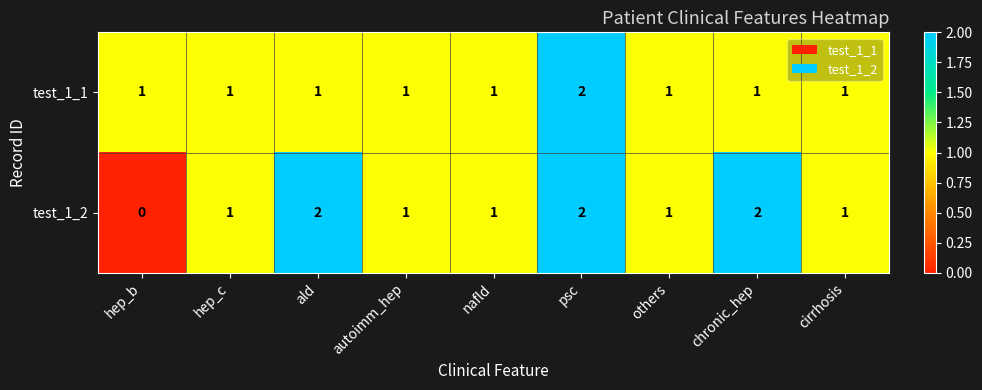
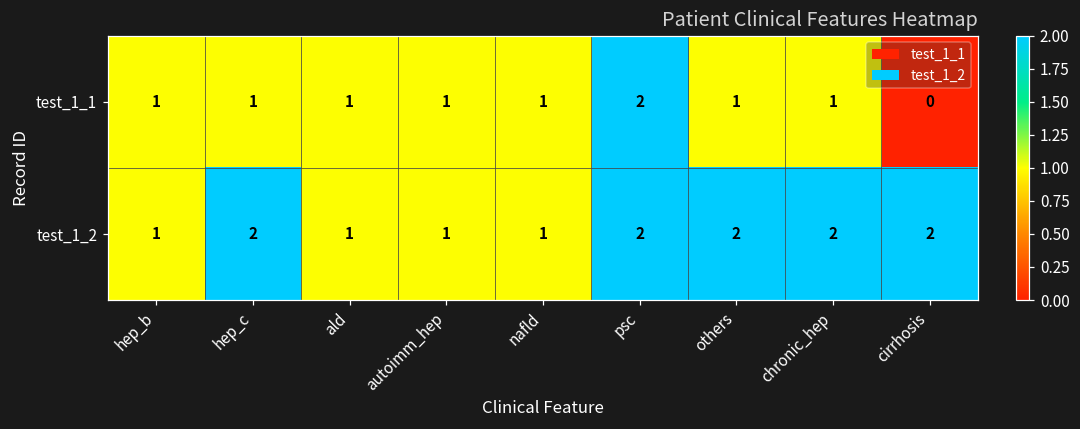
  {
    "test_1_1": {
      "hep_b": 1,
      "hep_c": 1,
      "ald": 1,
      "autoimm_hep": 1,
      "nafld": 1,
      "psc": 2,
      "others": 1,
      "chronic_hep": 1,
-     "cirrhosis": 1
+     "cirrhosis": 0
    },
    "test_1_2": {
-     "hep_b": 0,
-     "hep_c": 1,
-     "ald": 2,
+     "hep_b": 1,
+     "hep_c": 2,
+     "ald": 1,
      "autoimm_hep": 1,
      "nafld": 1,
      "psc": 2,
-     "others": 1,
+     "others": 2,
      "chronic_hep": 2,
-     "cirrhosis": 1
+     "cirrhosis": 2
    }
  }
